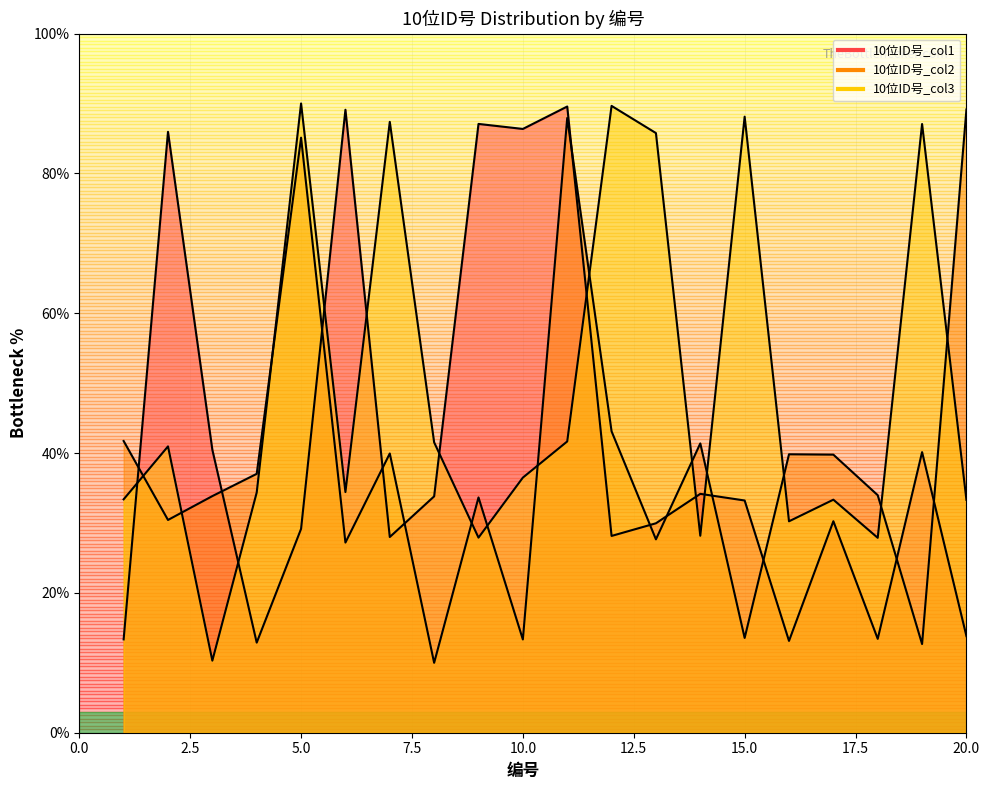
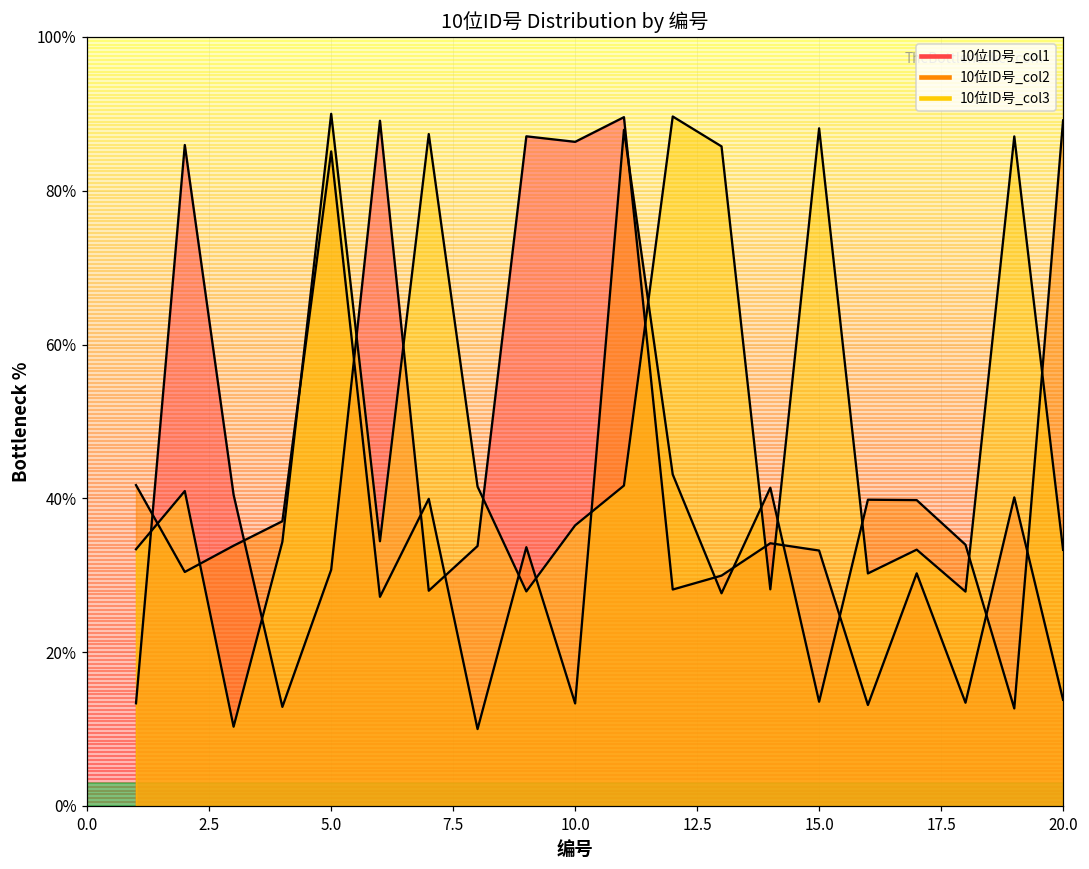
  {
    "10位ID号_col1": {
-     "5.0": "29%",
+     "5.0": "31%",
      "10.0": "86%",
      "15.0": "33%",
      "20.0": "14%"
    }
  }
